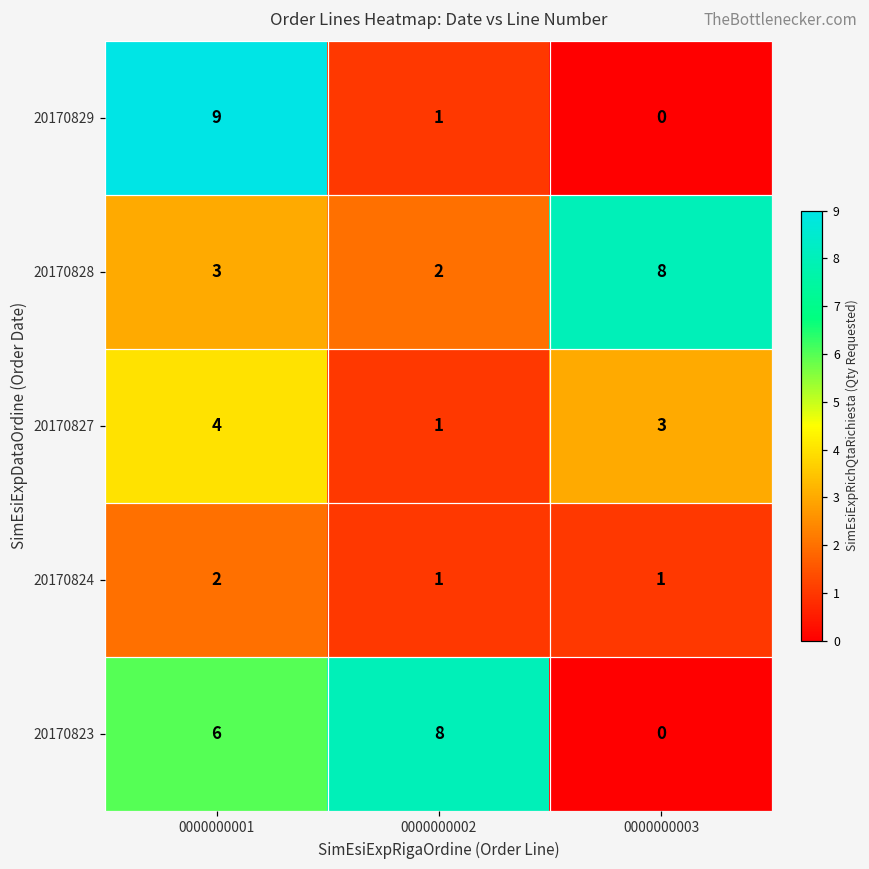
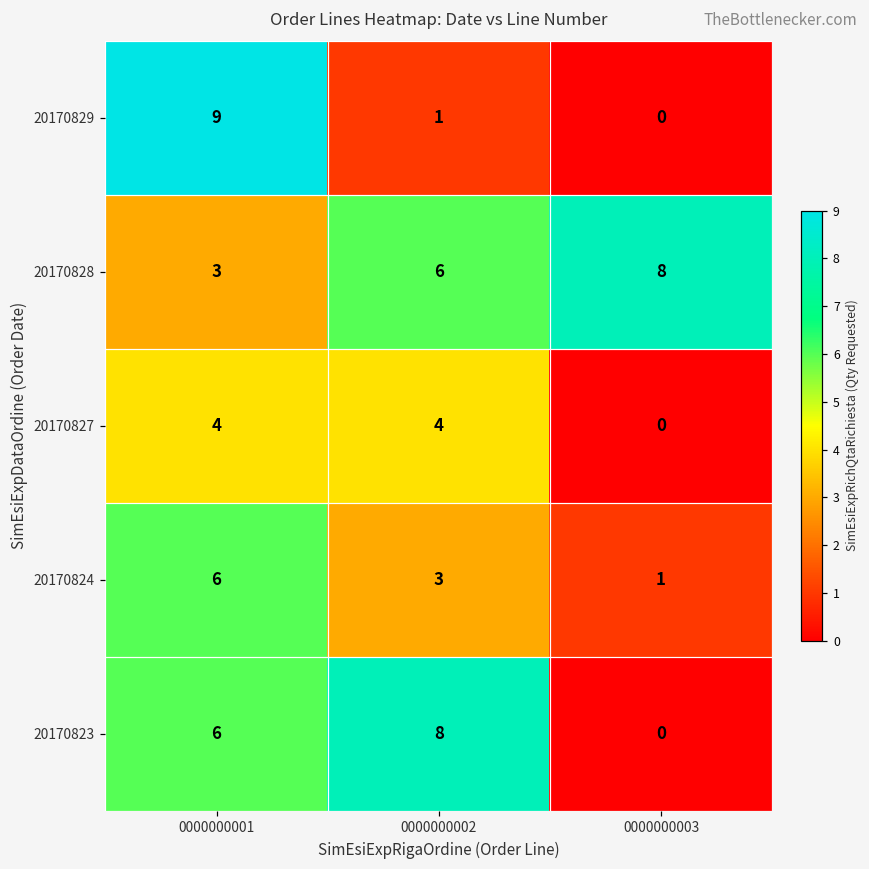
  {
    "20170829": {
      "0000000001": 9,
      "0000000002": 1,
      "0000000003": 0
    },
    "20170828": {
      "0000000001": 3,
-     "0000000002": 2,
+     "0000000002": 6,
      "0000000003": 8
    },
    "20170827": {
      "0000000001": 4,
-     "0000000002": 1,
-     "0000000003": 3
+     "0000000002": 4,
+     "0000000003": 0
    },
    "20170824": {
-     "0000000001": 2,
-     "0000000002": 1,
+     "0000000001": 6,
+     "0000000002": 3,
      "0000000003": 1
    },
    "20170823": {
      "0000000001": 6,
      "0000000002": 8,
      "0000000003": 0
    }
  }
